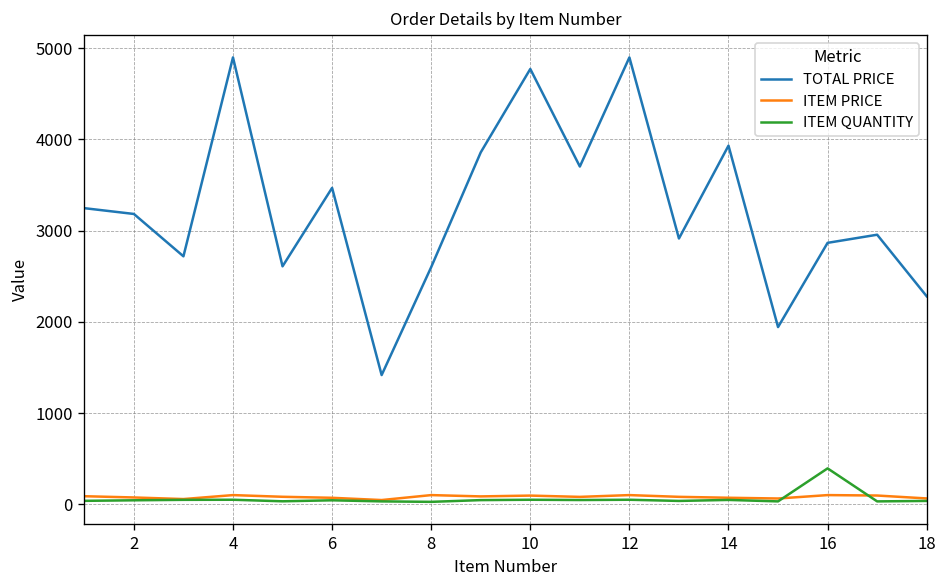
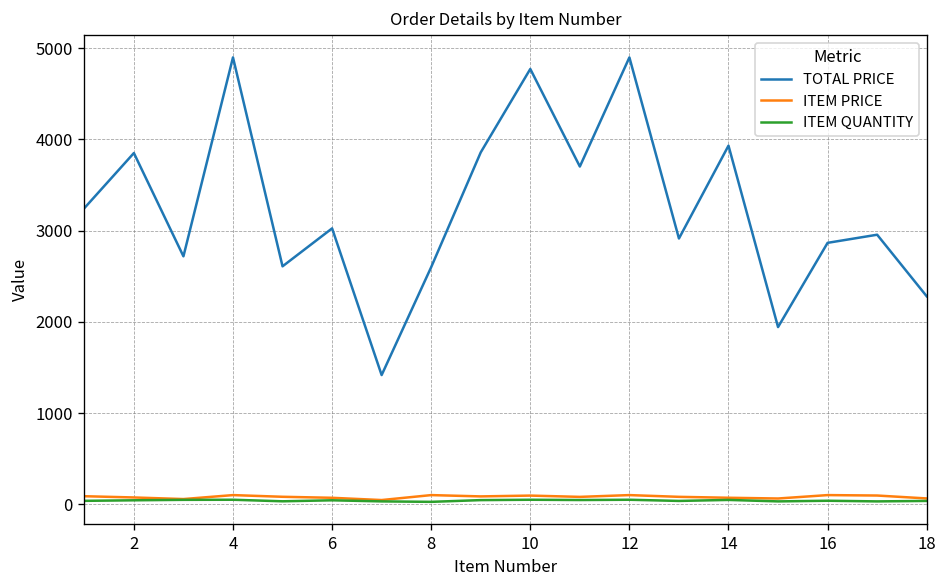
  {
    "TOTAL PRICE": {
-     "2": 3200,
+     "2": 3900,
      "4": 4900,
-     "6": 3500,
+     "6": 3000,
      "8": 2600,
      "10": 4800,
      "12": 4900,
      "14": 3900,
      "16": 2900,
      "18": 2300
    },
    "ITEM PRICE": {
      "4": 100,
      "8": 100,
      "10": 100,
      "12": 100,
      "16": 100
    },
    "ITEM QUANTITY": {
      "4": 0,
      "8": 0,
      "10": 0,
      "12": 0,
-     "16": 400
+     "16": 0
    }
  }
